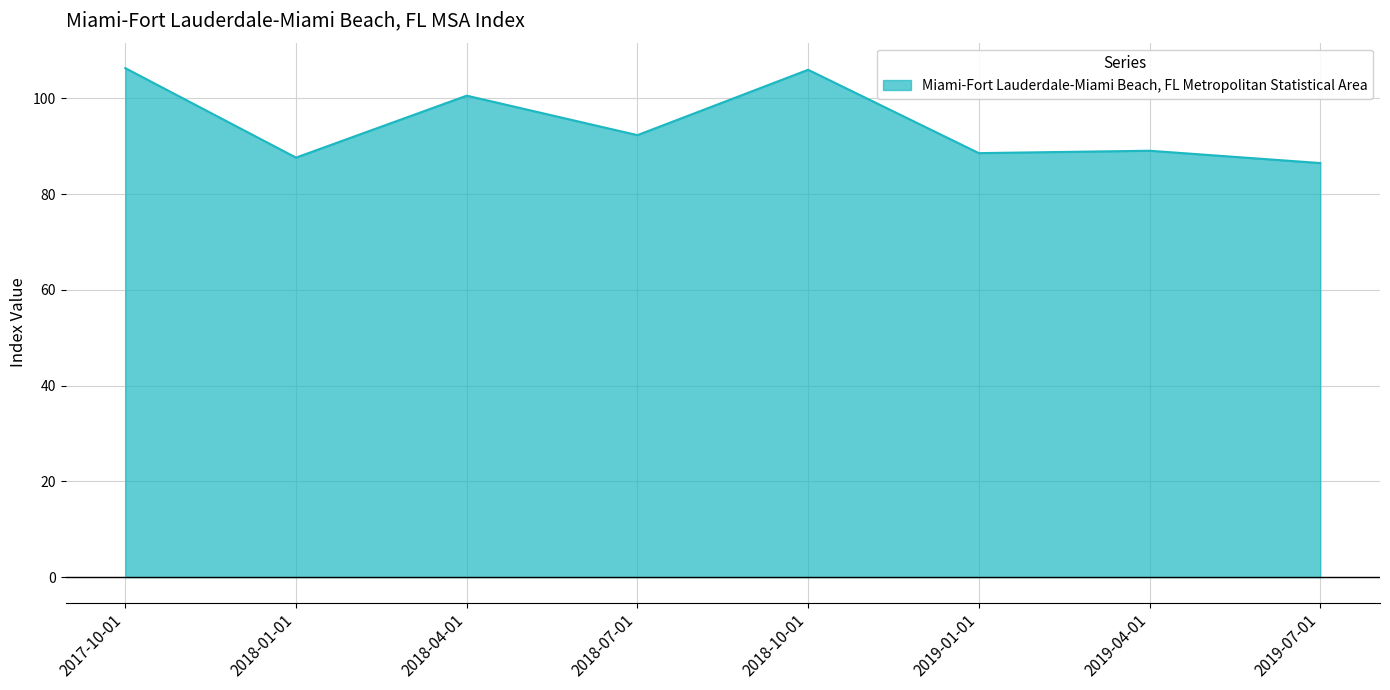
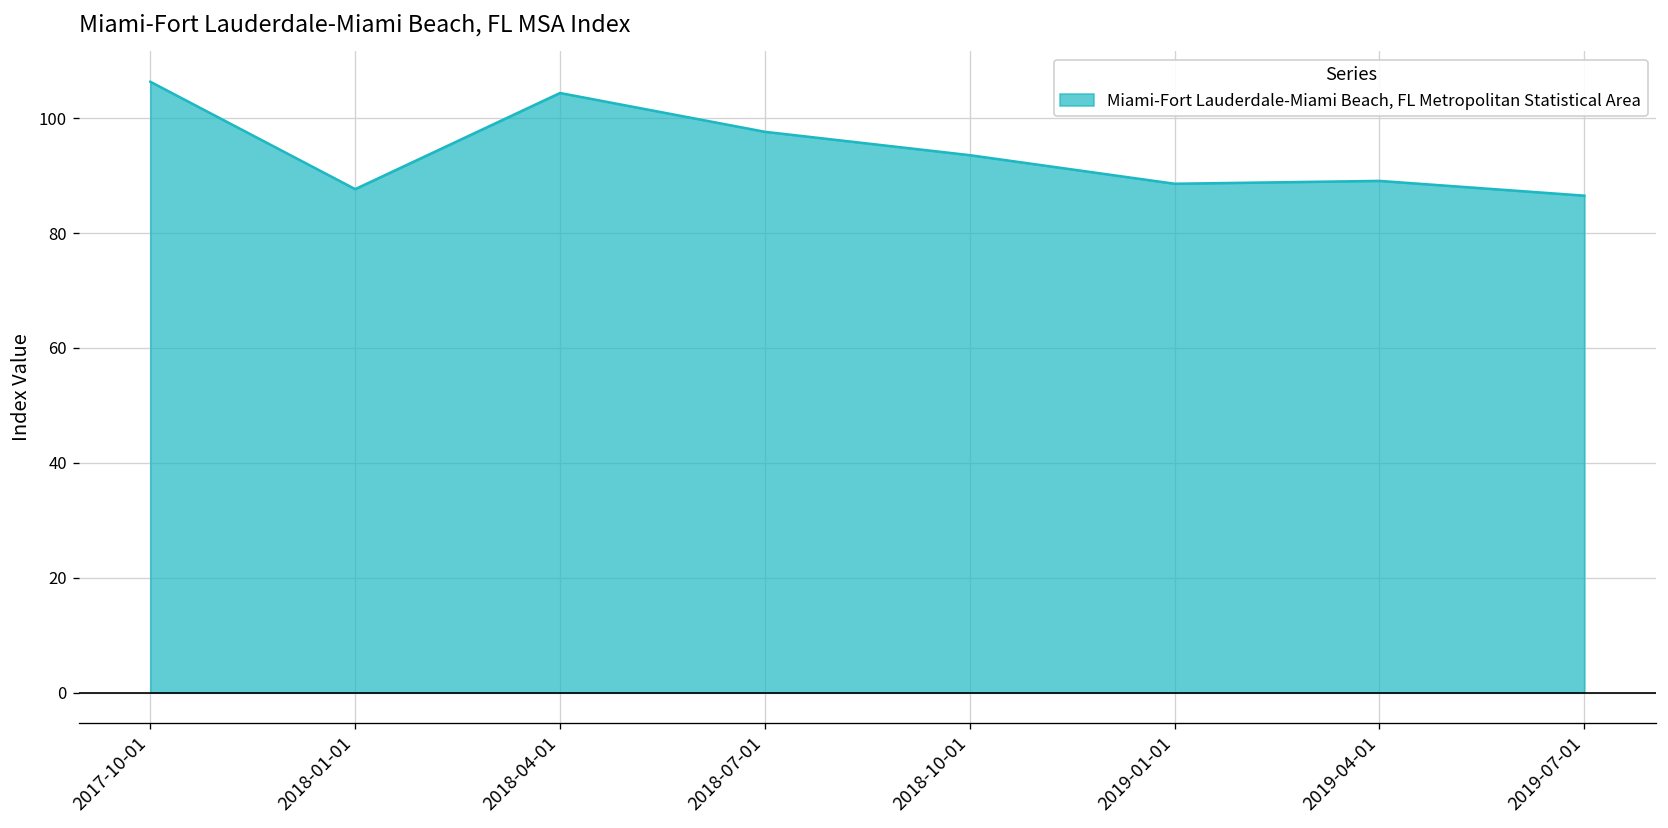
  {
    "2017-10-01": 106,
    "2018-01-01": 88,
-   "2018-04-01": 101,
-   "2018-07-01": 92,
-   "2018-10-01": 106,
+   "2018-04-01": 104,
+   "2018-07-01": 98,
+   "2018-10-01": 94,
    "2019-01-01": 89,
    "2019-04-01": 89,
    "2019-07-01": 87
  }
